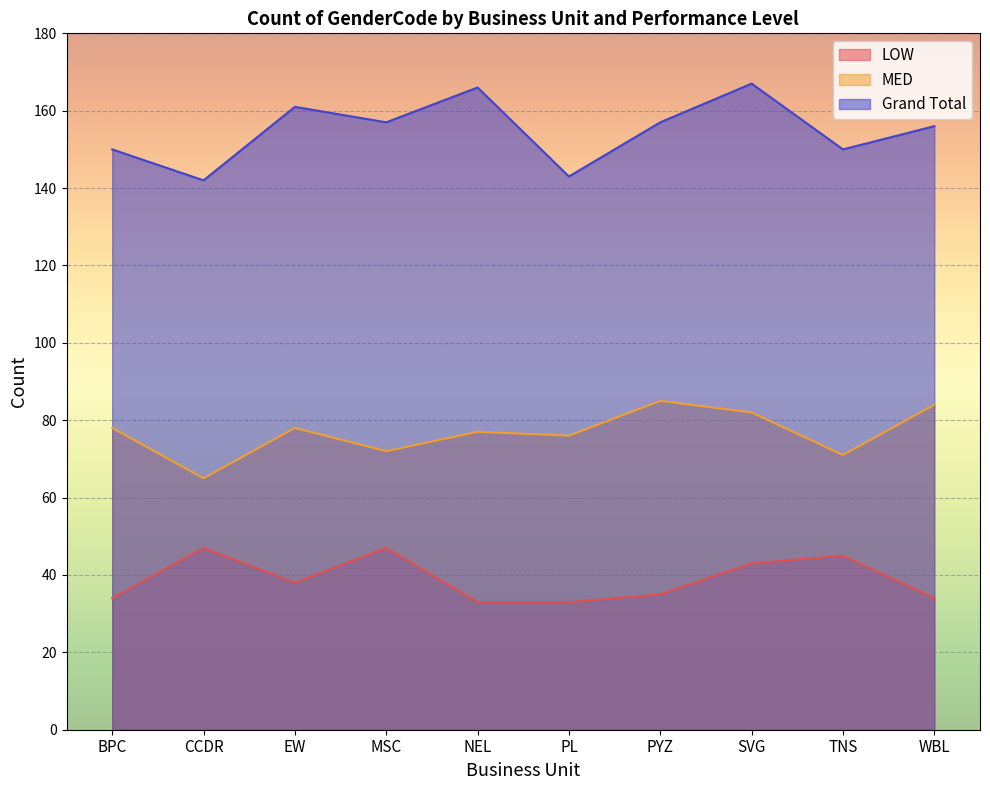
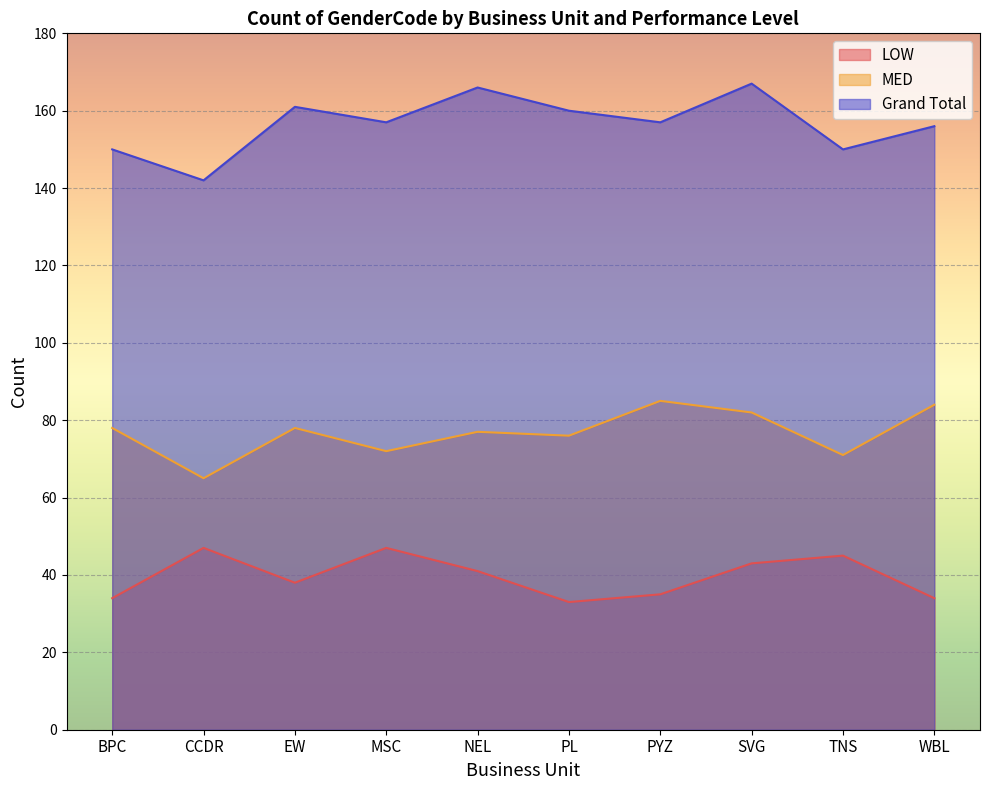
  {
    "LOW": {
      "BPC": 34,
      "CCDR": 47,
      "EW": 38,
      "MSC": 47,
-     "NEL": 33,
+     "NEL": 41,
      "PL": 33,
      "PYZ": 35,
      "SVG": 43,
      "TNS": 45,
      "WBL": 34
    },
    "MED": {
      "BPC": 78,
      "CCDR": 65,
      "EW": 78,
      "MSC": 72,
      "NEL": 77,
      "PL": 76,
      "PYZ": 85,
      "SVG": 82,
      "TNS": 71,
      "WBL": 84
    },
    "Grand Total": {
      "BPC": 150,
      "CCDR": 142,
      "EW": 161,
      "MSC": 157,
      "NEL": 166,
-     "PL": 143,
+     "PL": 160,
      "PYZ": 157,
      "SVG": 167,
      "TNS": 150,
      "WBL": 156
    }
  }
